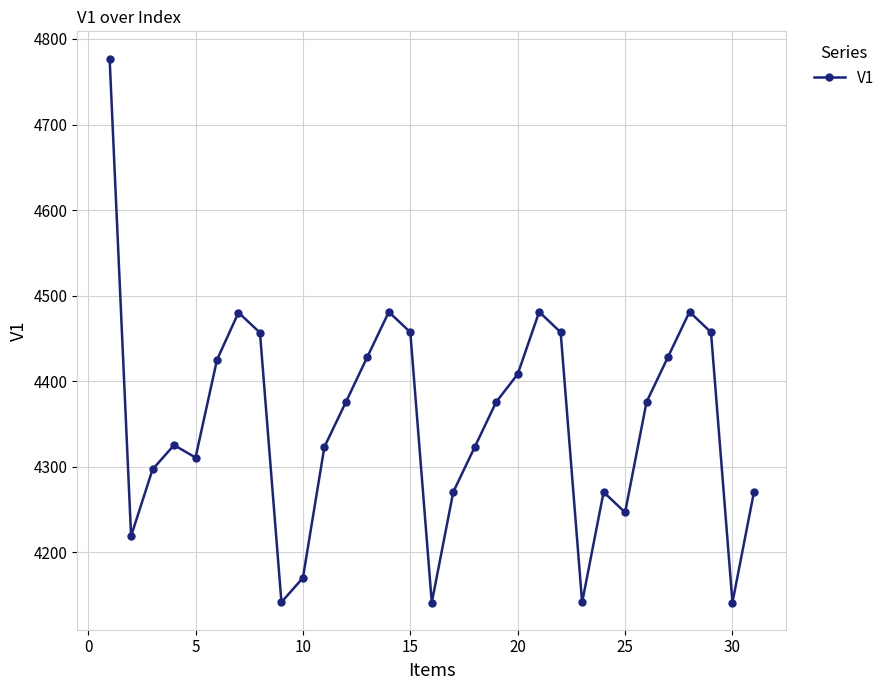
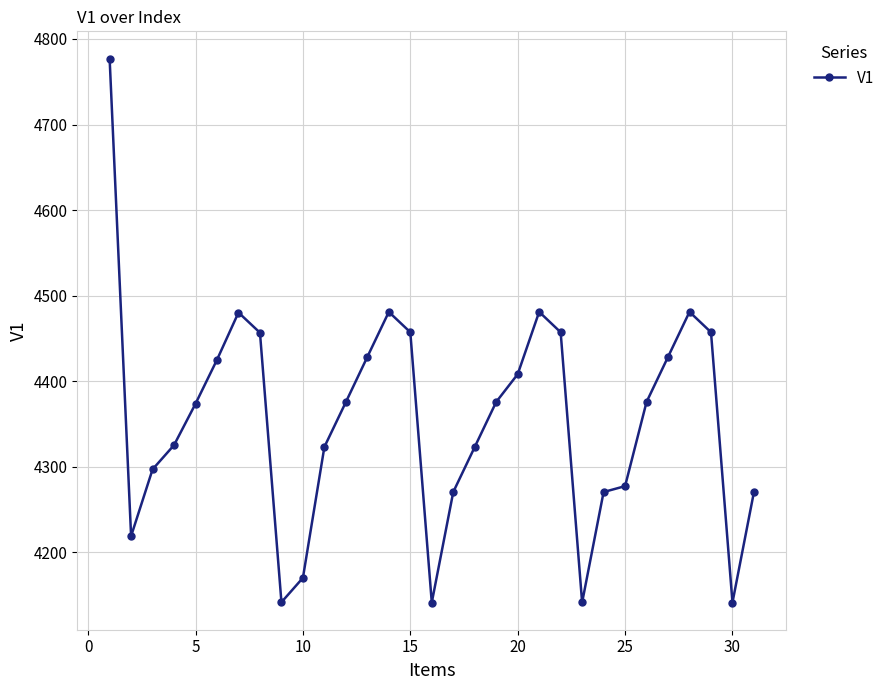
  {
-   "5": 4310,
+   "5": 4370,
    "10": 4170,
    "15": 4460,
    "20": 4410,
-   "25": 4250,
+   "25": 4280,
    "30": 4140
  }
